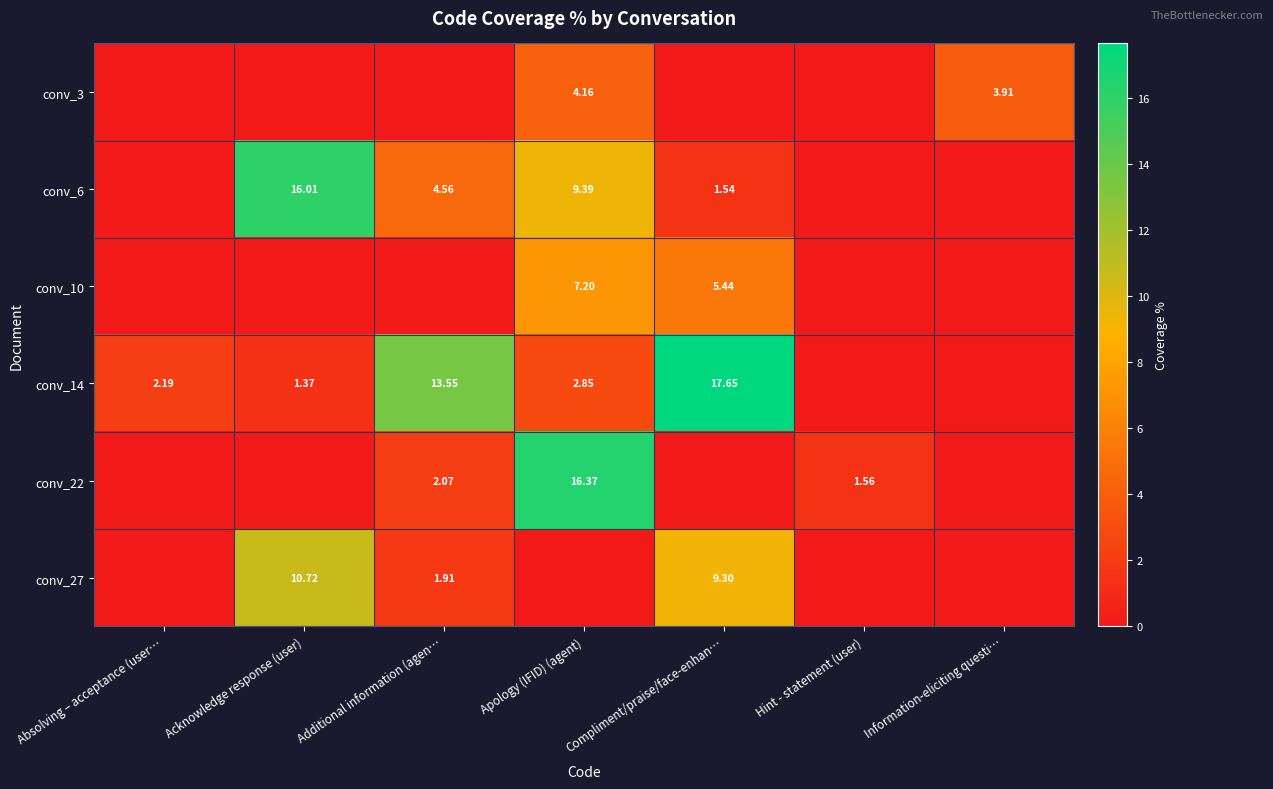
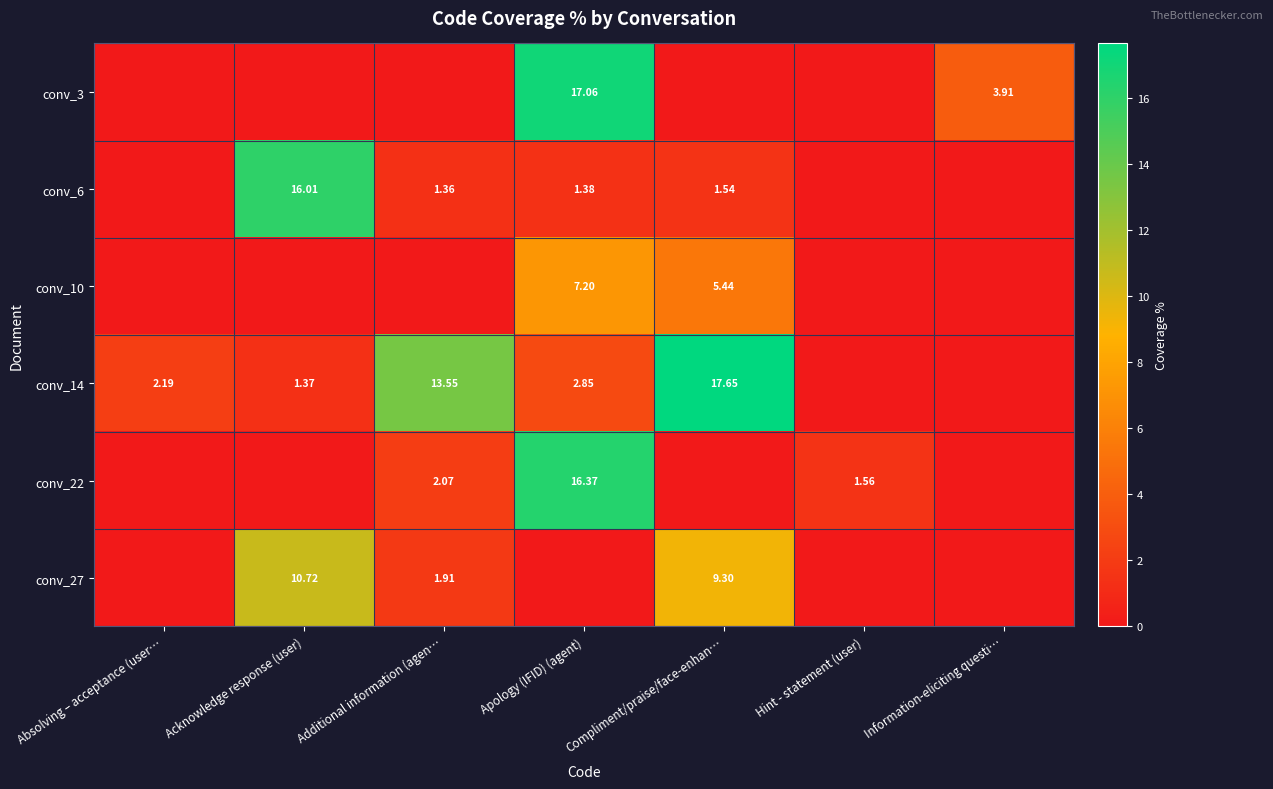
  {
    "conv_3": {
-     "Apology (IFID) (agent)": 4.16,
+     "Apology (IFID) (agent)": 17.06,
      "Information-eliciting questi…": 3.91
    },
    "conv_6": {
      "Acknowledge response (user)": 16.01,
-     "Additional information (agen…": 4.56,
-     "Apology (IFID) (agent)": 9.39,
+     "Additional information (agen…": 1.36,
+     "Apology (IFID) (agent)": 1.38,
      "Compliment/praise/face-enhan…": 1.54
    },
    "conv_10": {
      "Apology (IFID) (agent)": 7.20,
      "Compliment/praise/face-enhan…": 5.44
    },
    "conv_14": {
      "Absolving – acceptance (user…": 2.19,
      "Acknowledge response (user)": 1.37,
      "Additional information (agen…": 13.55,
      "Apology (IFID) (agent)": 2.85,
      "Compliment/praise/face-enhan…": 17.65
    },
    "conv_22": {
      "Additional information (agen…": 2.07,
      "Apology (IFID) (agent)": 16.37,
      "Hint - statement (user)": 1.56
    },
    "conv_27": {
      "Acknowledge response (user)": 10.72,
      "Additional information (agen…": 1.91,
      "Compliment/praise/face-enhan…": 9.30
    }
  }
